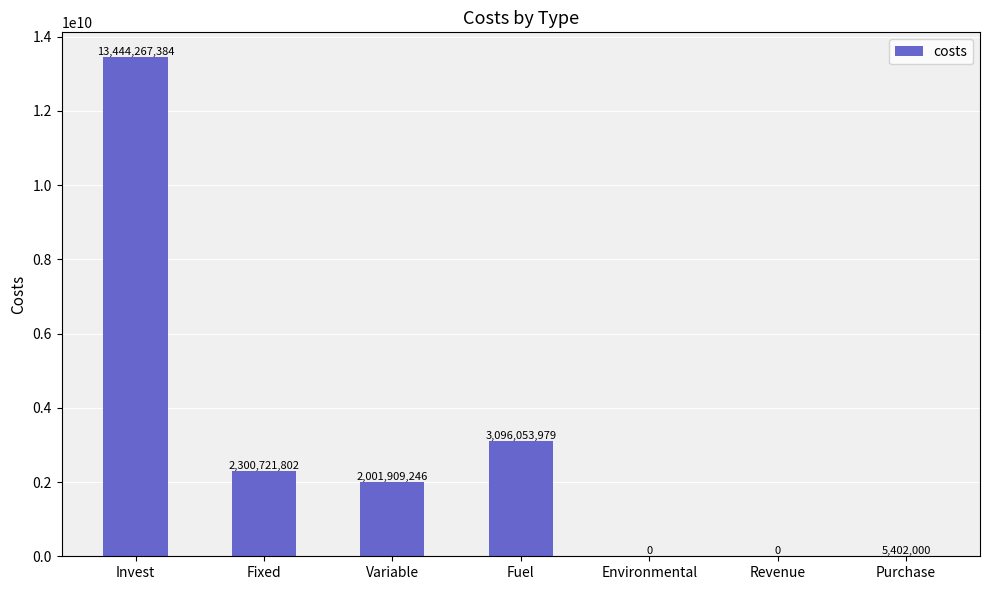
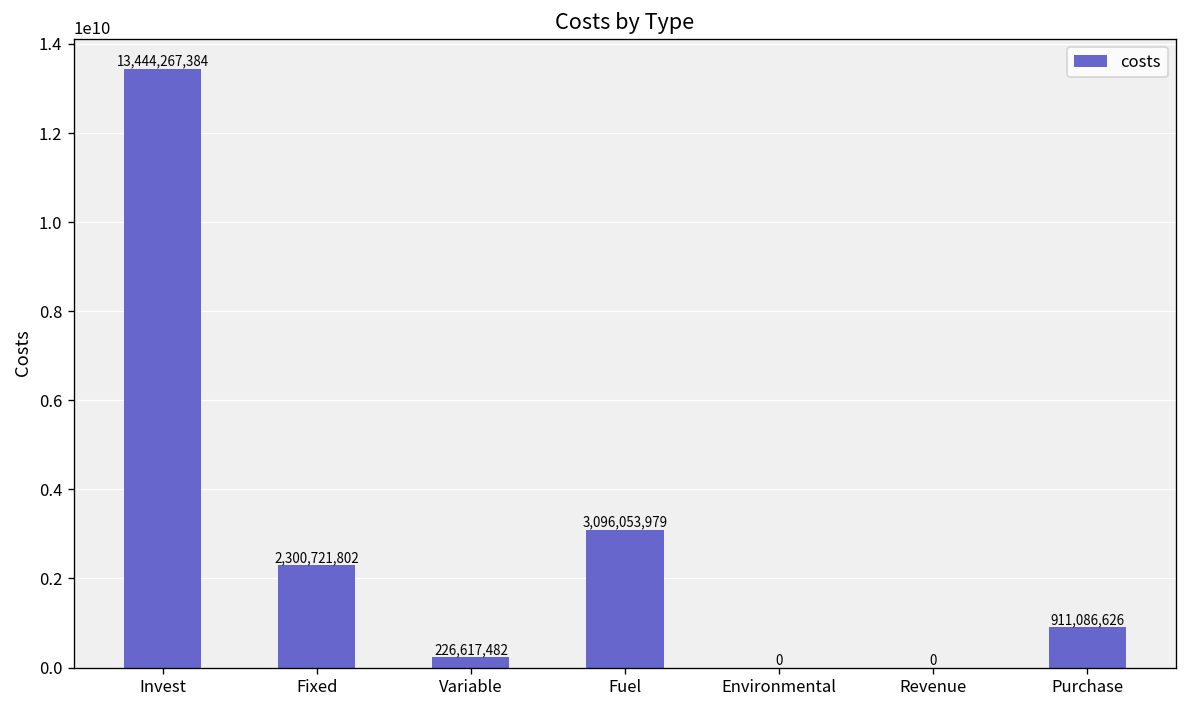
  {
    "Invest": "13,444,267,384",
    "Fixed": "2,300,721,802",
-   "Variable": "2,001,909,246",
+   "Variable": "226,617,482",
    "Fuel": "3,096,053,979",
    "Environmental": "0",
    "Revenue": "0",
-   "Purchase": "5,402,000"
+   "Purchase": "911,086,626"
  }
